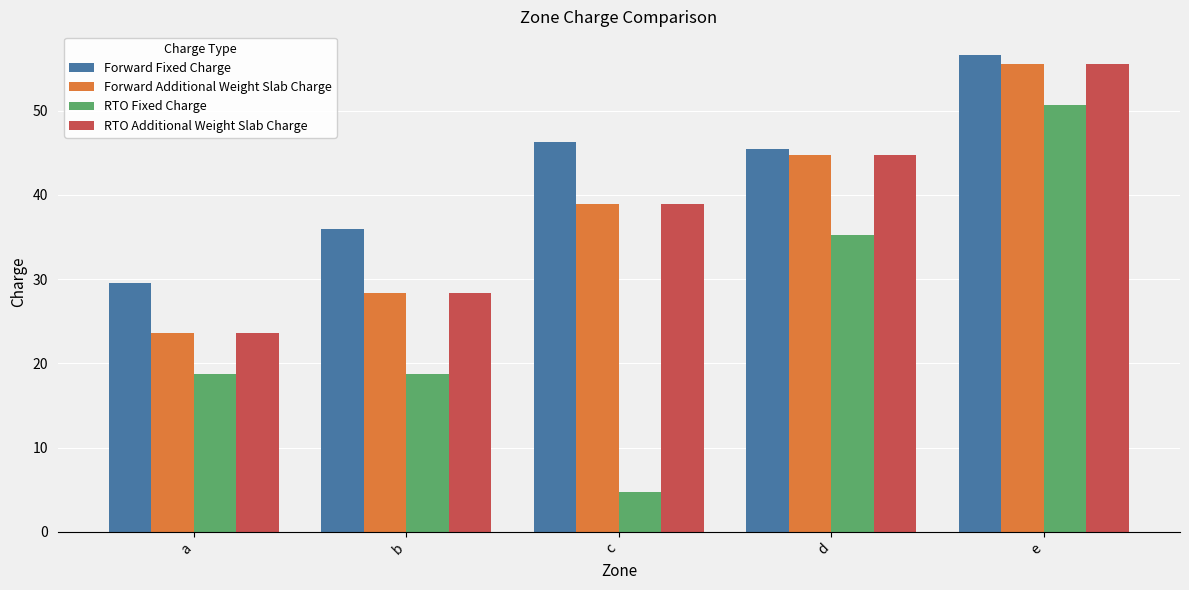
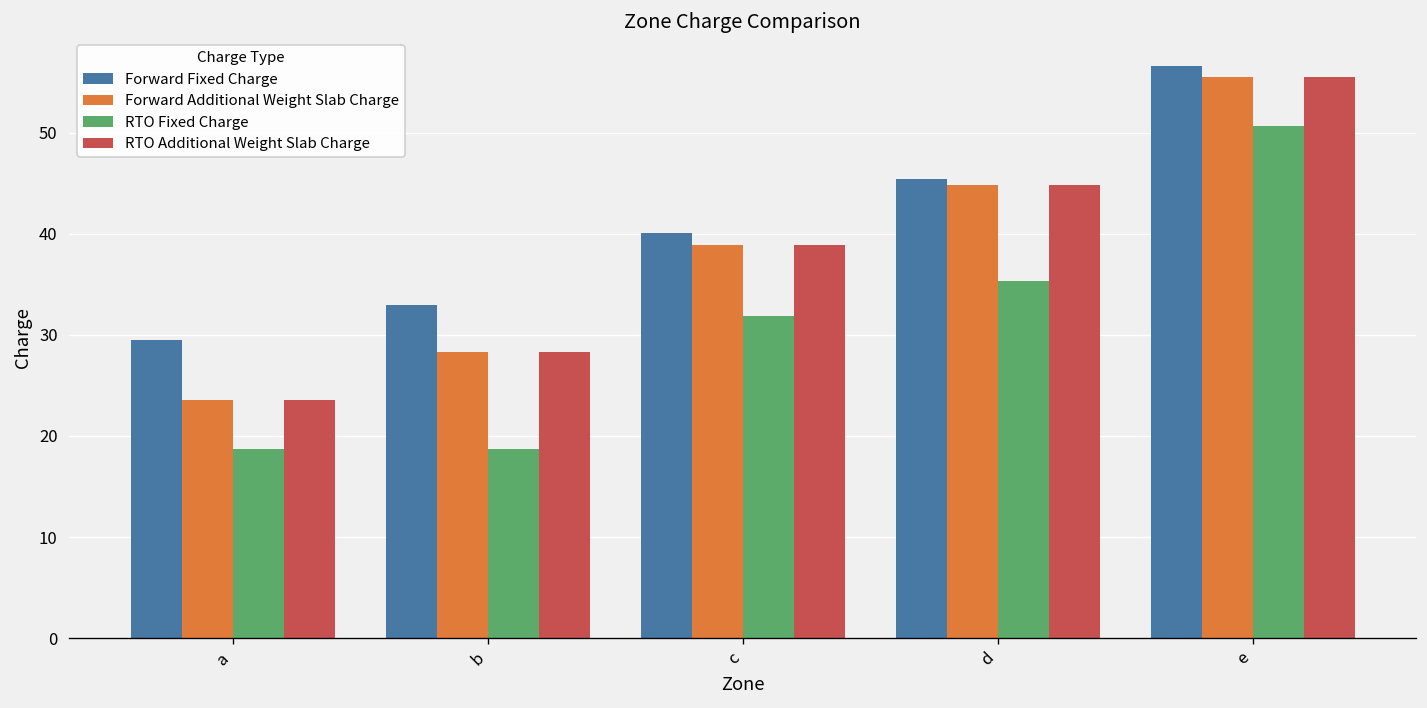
  {
    "Forward Fixed Charge": {
      "a": 30,
-     "b": 36,
-     "c": 46,
+     "b": 33,
+     "c": 40,
      "d": 45,
      "e": 57
    },
    "RTO Fixed Charge": {
      "a": 19,
      "b": 19,
-     "c": 5,
+     "c": 32,
      "d": 35,
      "e": 51
    }
  }
